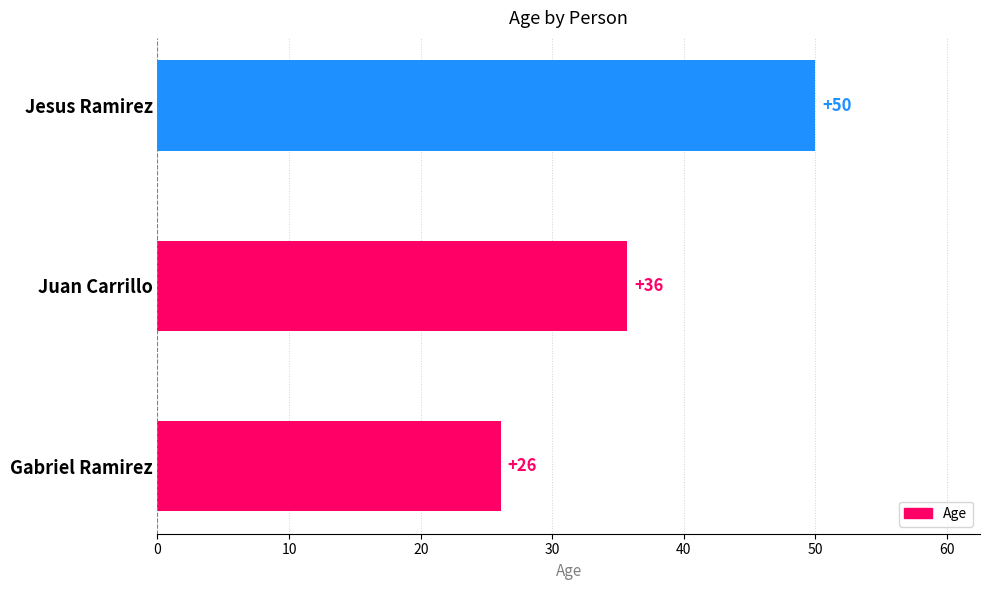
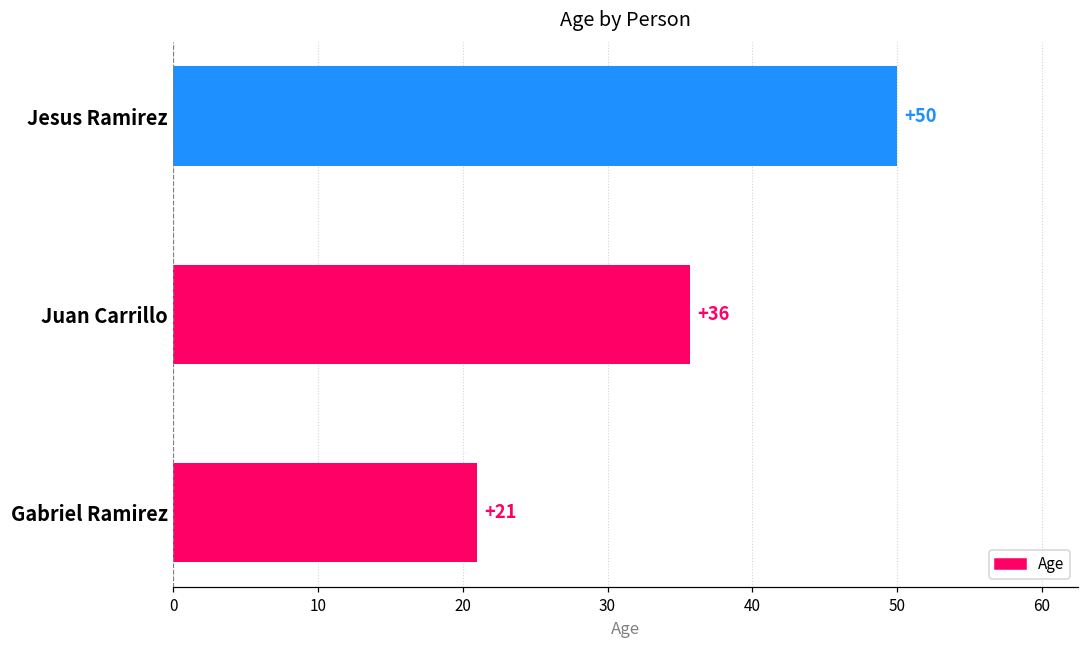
  {
    "Jesus Ramirez": "+50",
    "Juan Carrillo": "+36",
-   "Gabriel Ramirez": "+26"
+   "Gabriel Ramirez": "+21"
  }
